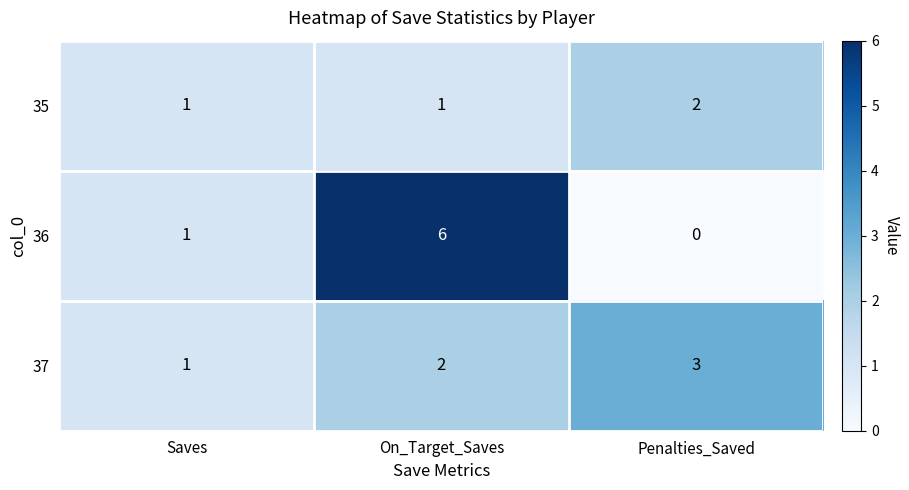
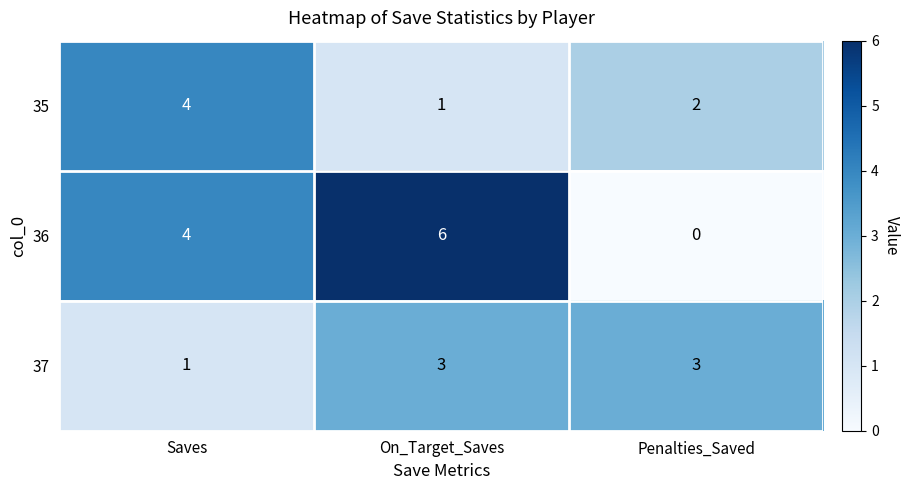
  {
    "35": {
-     "Saves": 1,
+     "Saves": 4,
      "On_Target_Saves": 1,
      "Penalties_Saved": 2
    },
    "36": {
-     "Saves": 1,
+     "Saves": 4,
      "On_Target_Saves": 6,
      "Penalties_Saved": 0
    },
    "37": {
      "Saves": 1,
-     "On_Target_Saves": 2,
+     "On_Target_Saves": 3,
      "Penalties_Saved": 3
    }
  }
